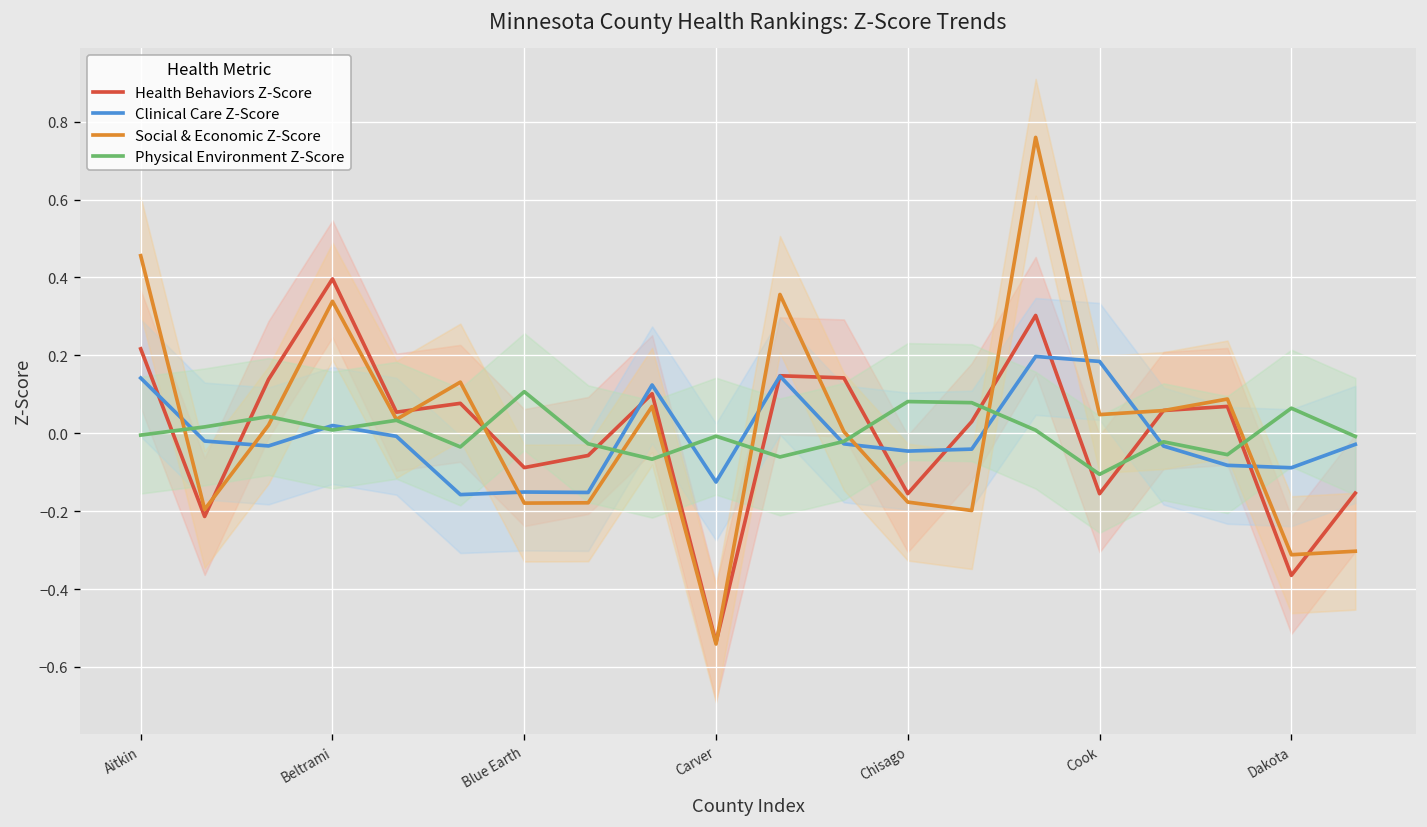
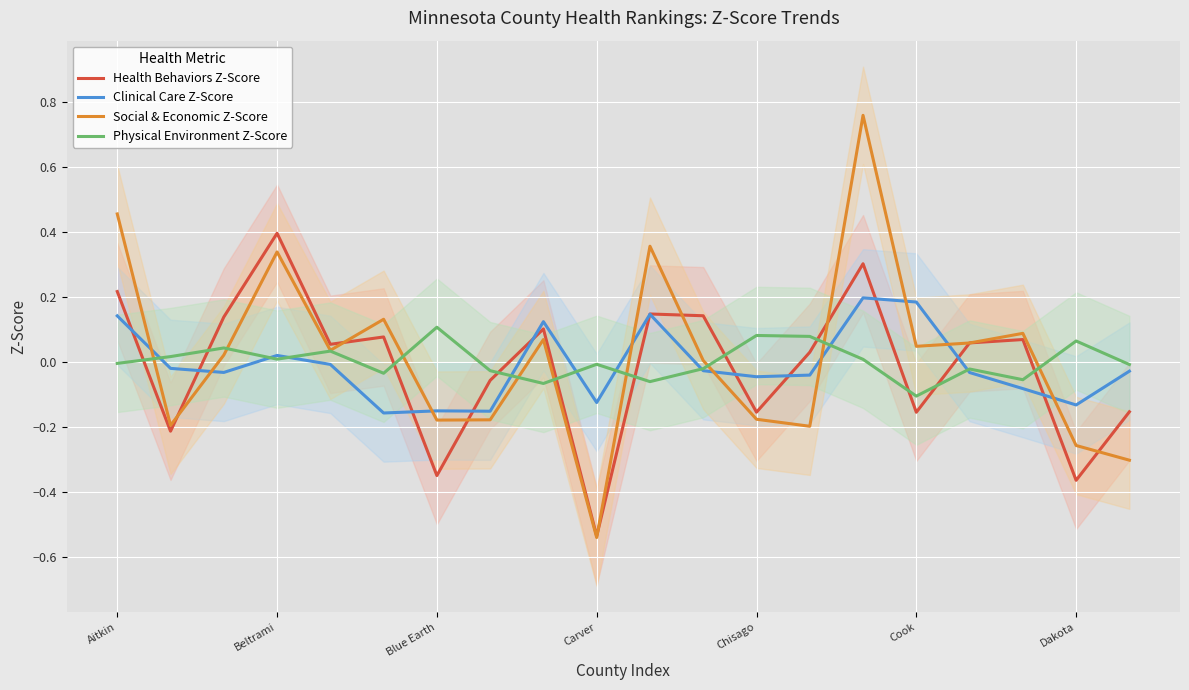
  {
    "Health Behaviors Z-Score": {
      "Aitkin": 0.22,
      "Beltrami": 0.40,
-     "Blue Earth": -0.09,
+     "Blue Earth": -0.35,
      "Chisago": -0.16,
      "Cook": -0.16,
      "Dakota": -0.36
    },
    "Clinical Care Z-Score": {
      "Beltrami": 0.02,
      "Blue Earth": -0.15,
      "Carver": -0.13,
      "Chisago": -0.05,
      "Cook": 0.18,
-     "Dakota": -0.09
+     "Dakota": -0.13
    },
    "Social & Economic Z-Score": {
      "Aitkin": 0.46,
      "Beltrami": 0.34,
      "Blue Earth": -0.18,
      "Chisago": -0.18,
-     "Dakota": -0.31
+     "Dakota": -0.26
    },
    "Physical Environment Z-Score": {
      "Aitkin": 0.00,
      "Beltrami": 0.01,
      "Blue Earth": 0.11,
      "Carver": -0.01,
      "Chisago": 0.08,
      "Cook": -0.11
    }
  }
